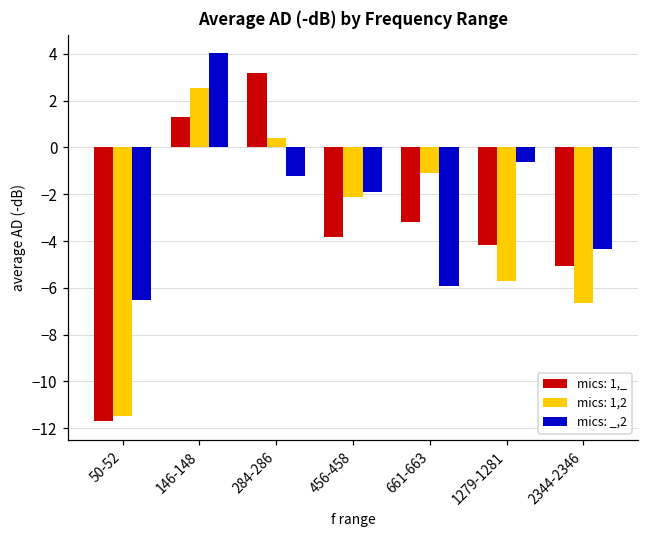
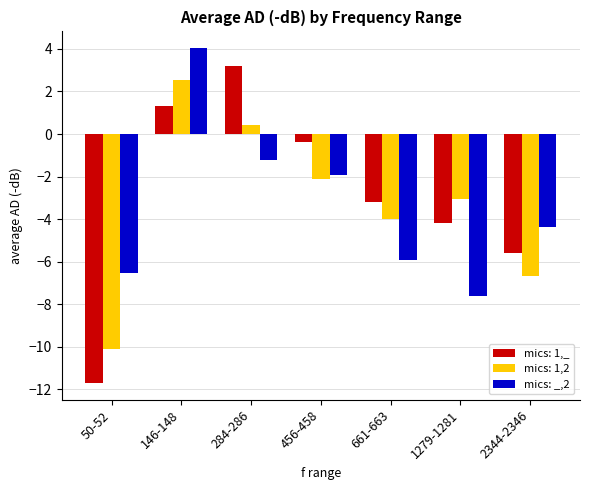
  {
    "mics: 1,_": {
      "50-52": -11.7,
      "146-148": 1.3,
      "284-286": 3.2,
-     "456-458": -3.8,
+     "456-458": -0.4,
      "661-663": -3.2,
      "1279-1281": -4.2,
-     "2344-2346": -5.1
+     "2344-2346": -5.6
    },
    "mics: 1,2": {
-     "50-52": -11.5,
+     "50-52": -10.1,
      "146-148": 2.5,
      "284-286": 0.4,
      "456-458": -2.1,
-     "661-663": -1.1,
-     "1279-1281": -5.7,
+     "661-663": -4.0,
+     "1279-1281": -3.0,
      "2344-2346": -6.7
    },
    "mics: _,2": {
      "50-52": -6.5,
      "146-148": 4.0,
      "284-286": -1.2,
      "456-458": -1.9,
      "661-663": -5.9,
-     "1279-1281": -0.6,
+     "1279-1281": -7.6,
      "2344-2346": -4.3
    }
  }
